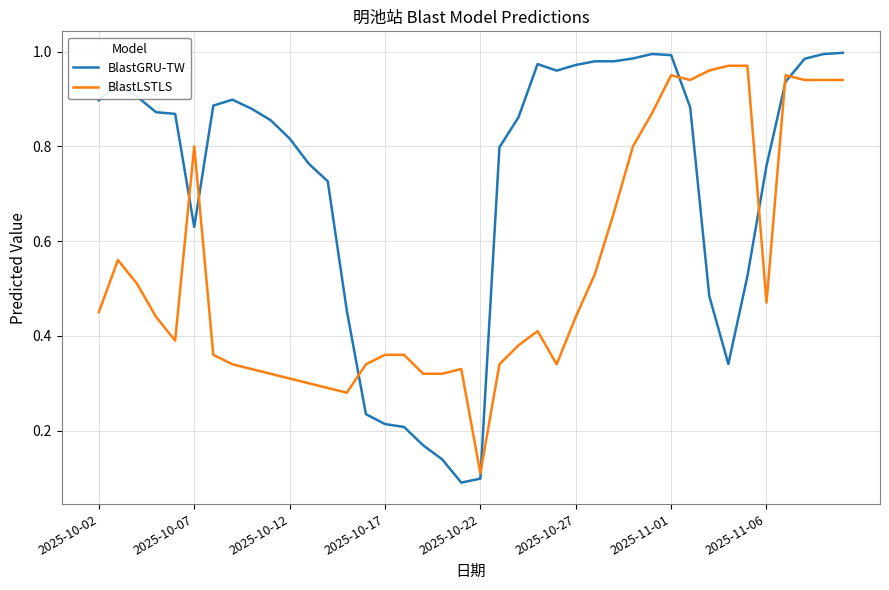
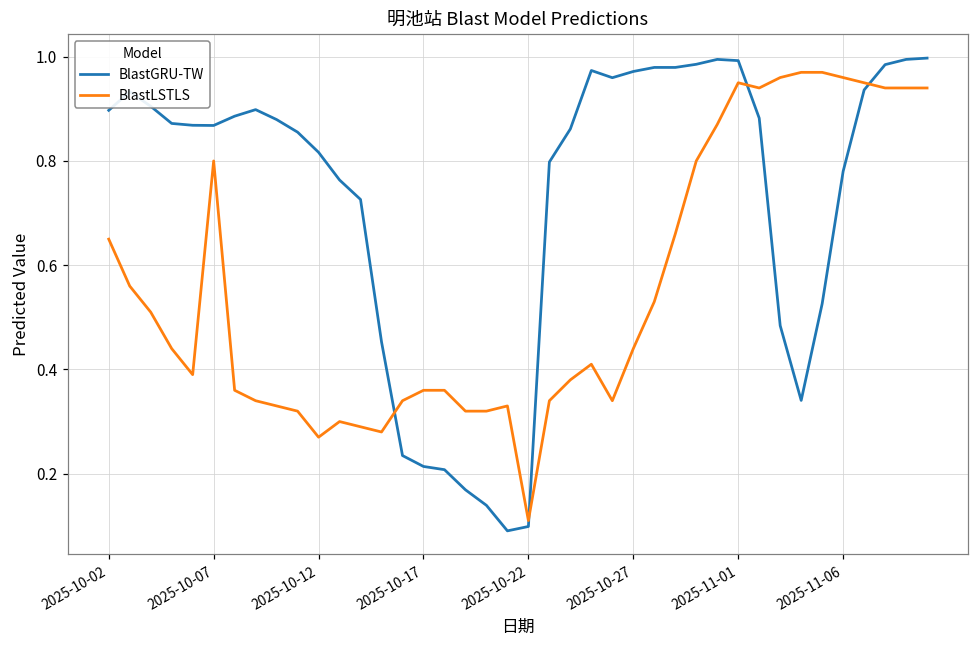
  {
    "BlastGRU-TW": {
      "2025-10-02": 0.90,
-     "2025-10-07": 0.63,
+     "2025-10-07": 0.87,
      "2025-10-12": 0.82,
      "2025-10-17": 0.21,
      "2025-10-22": 0.10,
      "2025-10-27": 0.97,
      "2025-11-01": 0.99,
-     "2025-11-06": 0.76
+     "2025-11-06": 0.78
    },
    "BlastLSTLS": {
-     "2025-10-02": 0.45,
+     "2025-10-02": 0.65,
      "2025-10-07": 0.80,
-     "2025-10-12": 0.31,
+     "2025-10-12": 0.27,
      "2025-10-17": 0.36,
      "2025-10-22": 0.11,
      "2025-10-27": 0.44,
      "2025-11-01": 0.95,
-     "2025-11-06": 0.47
+     "2025-11-06": 0.96
    }
  }
